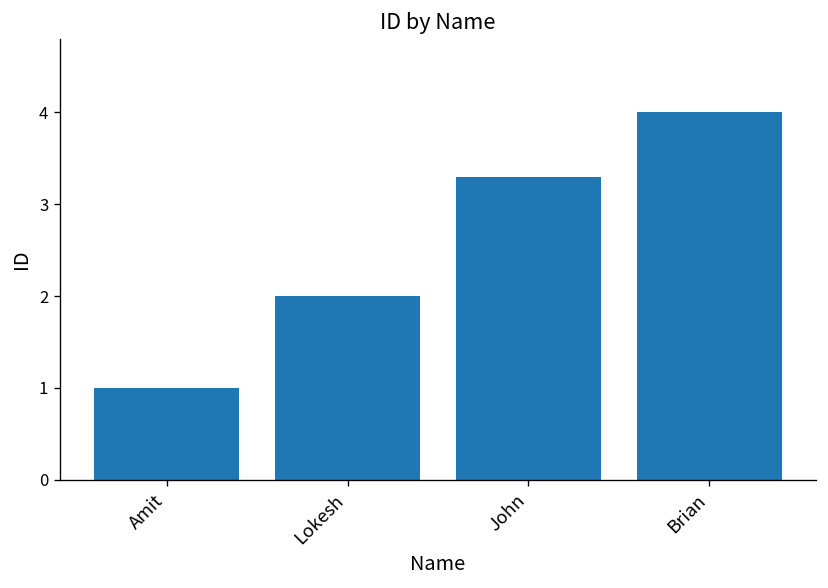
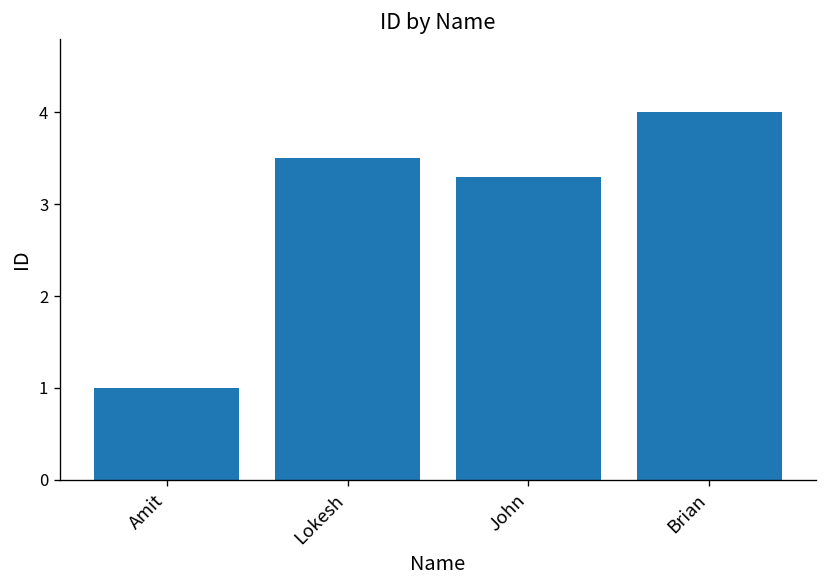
  {
    "Amit": 1.0,
-   "Lokesh": 2.0,
+   "Lokesh": 3.5,
    "John": 3.3,
    "Brian": 4.0
  }
